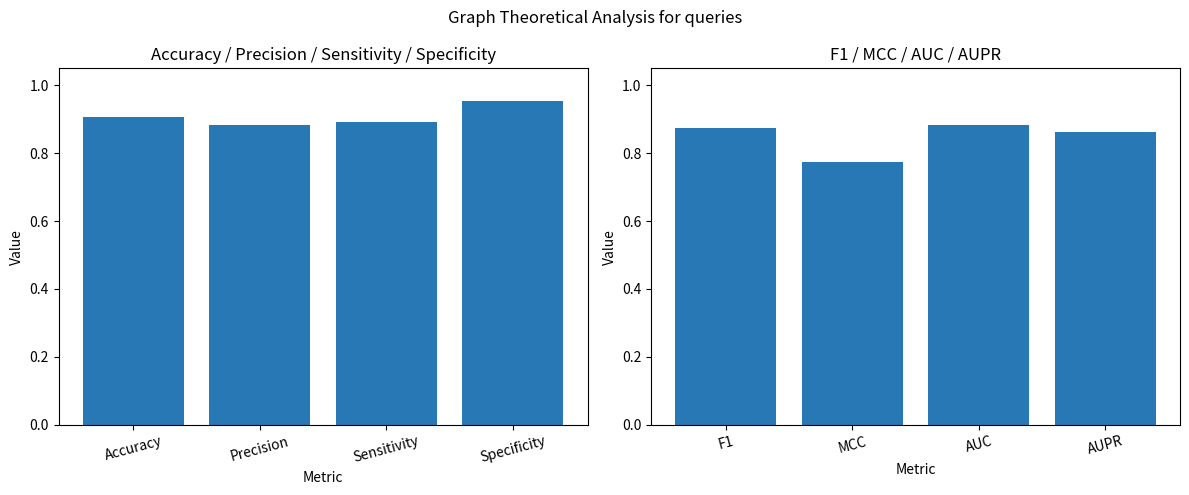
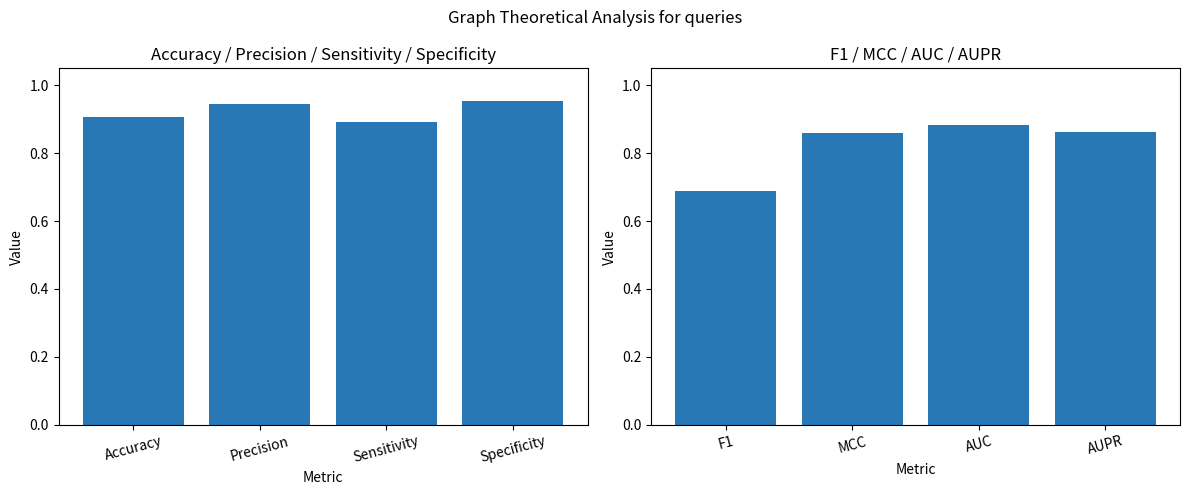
  {
    "Accuracy / Precision / Sensitivity / Specificity": {
      "Accuracy": 0.91,
-     "Precision": 0.88,
+     "Precision": 0.94,
      "Sensitivity": 0.89,
      "Specificity": 0.95
    },
    "F1 / MCC / AUC / AUPR": {
-     "F1": 0.87,
-     "MCC": 0.77,
+     "F1": 0.69,
+     "MCC": 0.86,
      "AUC": 0.88,
      "AUPR": 0.86
    }
  }
